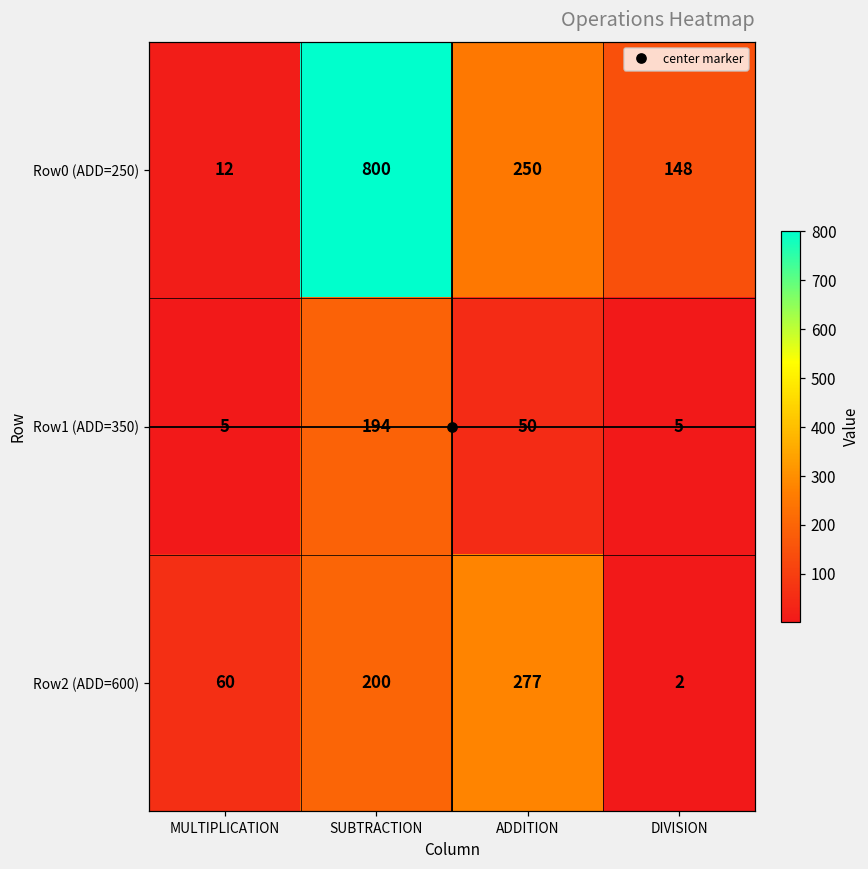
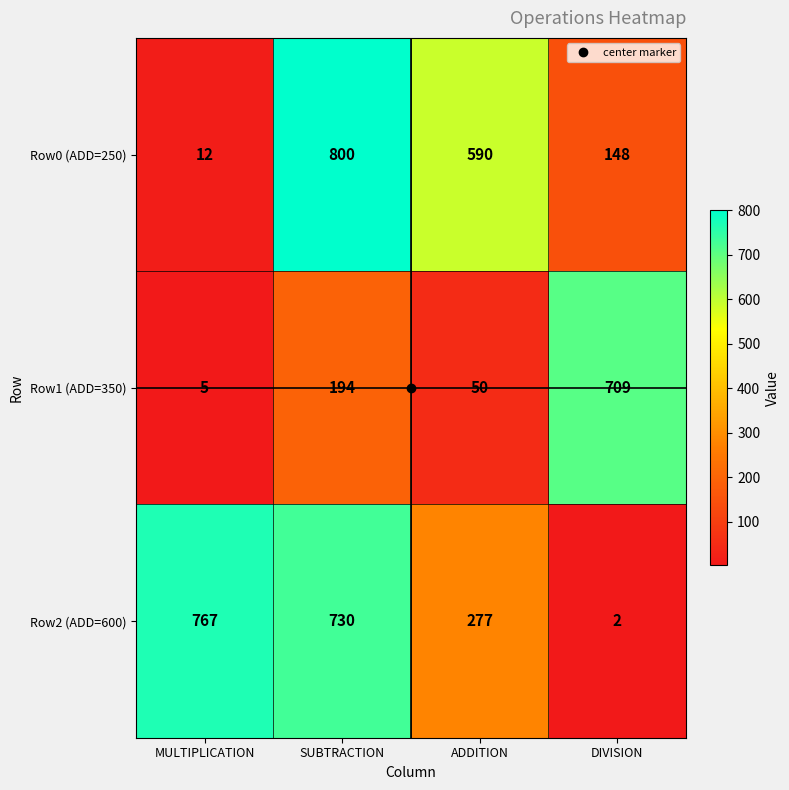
  {
    "Row0 (ADD=250)": {
      "MULTIPLICATION": 12,
      "SUBTRACTION": 800,
-     "ADDITION": 250,
+     "ADDITION": 590,
      "DIVISION": 148
    },
    "Row1 (ADD=350)": {
      "MULTIPLICATION": 5,
      "SUBTRACTION": 194,
      "ADDITION": 50,
-     "DIVISION": 5
+     "DIVISION": 709
    },
    "Row2 (ADD=600)": {
-     "MULTIPLICATION": 60,
-     "SUBTRACTION": 200,
+     "MULTIPLICATION": 767,
+     "SUBTRACTION": 730,
      "ADDITION": 277,
      "DIVISION": 2
    }
  }
